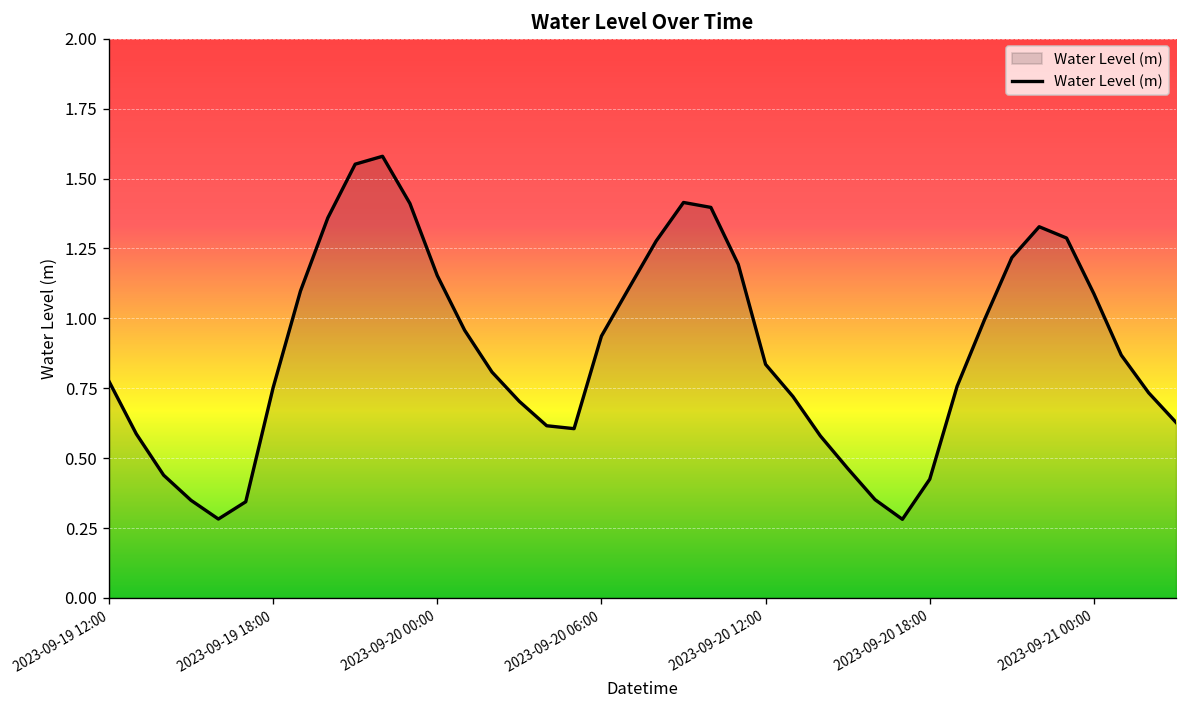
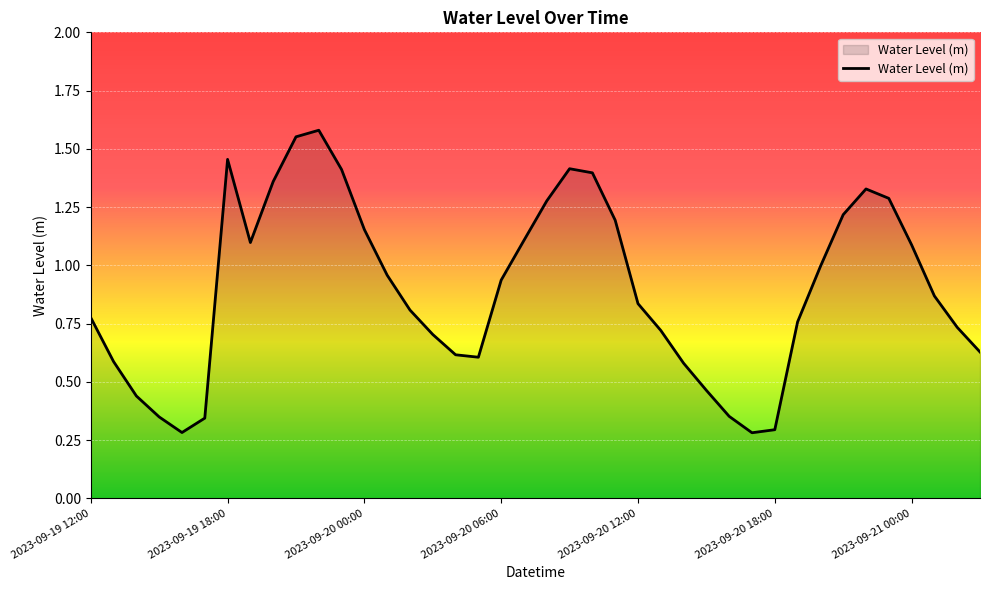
  {
    "2023-09-19 12:00": 0.78,
-   "2023-09-19 18:00": 0.75,
+   "2023-09-19 18:00": 1.45,
    "2023-09-20 00:00": 1.15,
    "2023-09-20 06:00": 0.94,
    "2023-09-20 12:00": 0.84,
-   "2023-09-20 18:00": 0.42,
+   "2023-09-20 18:00": 0.29,
    "2023-09-21 00:00": 1.09
  }
